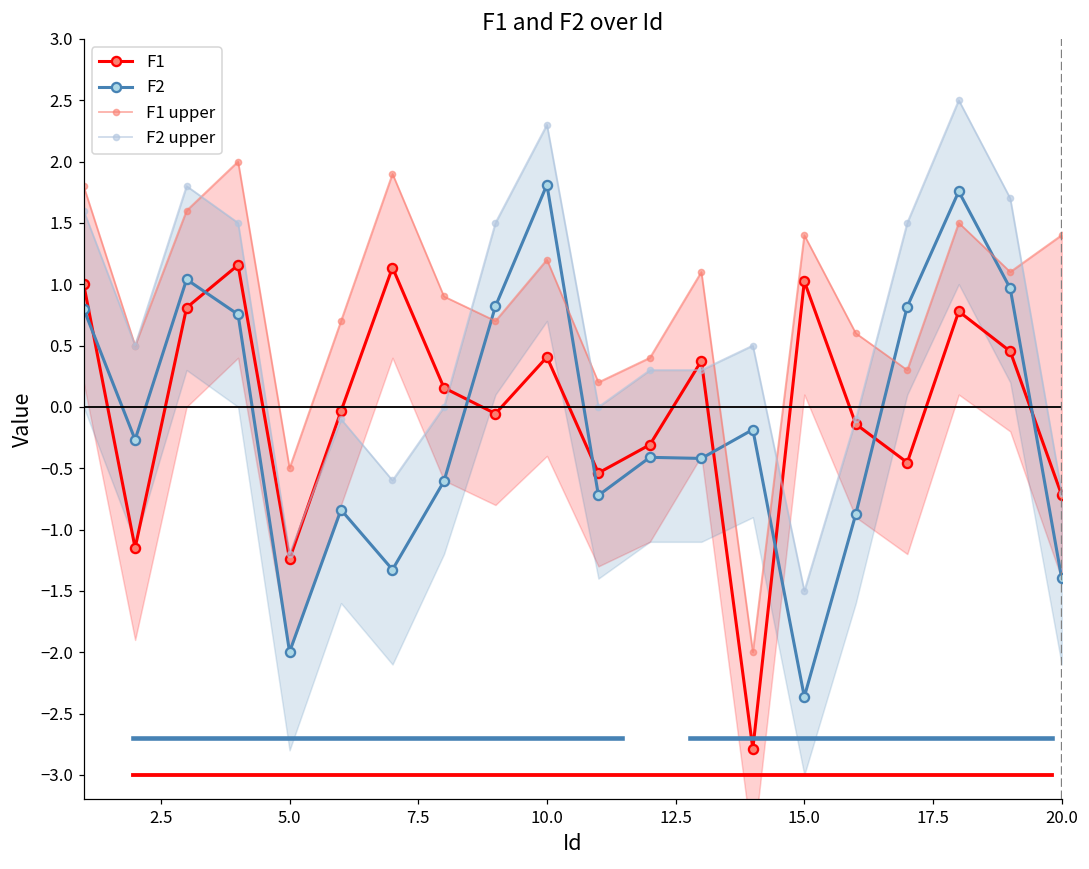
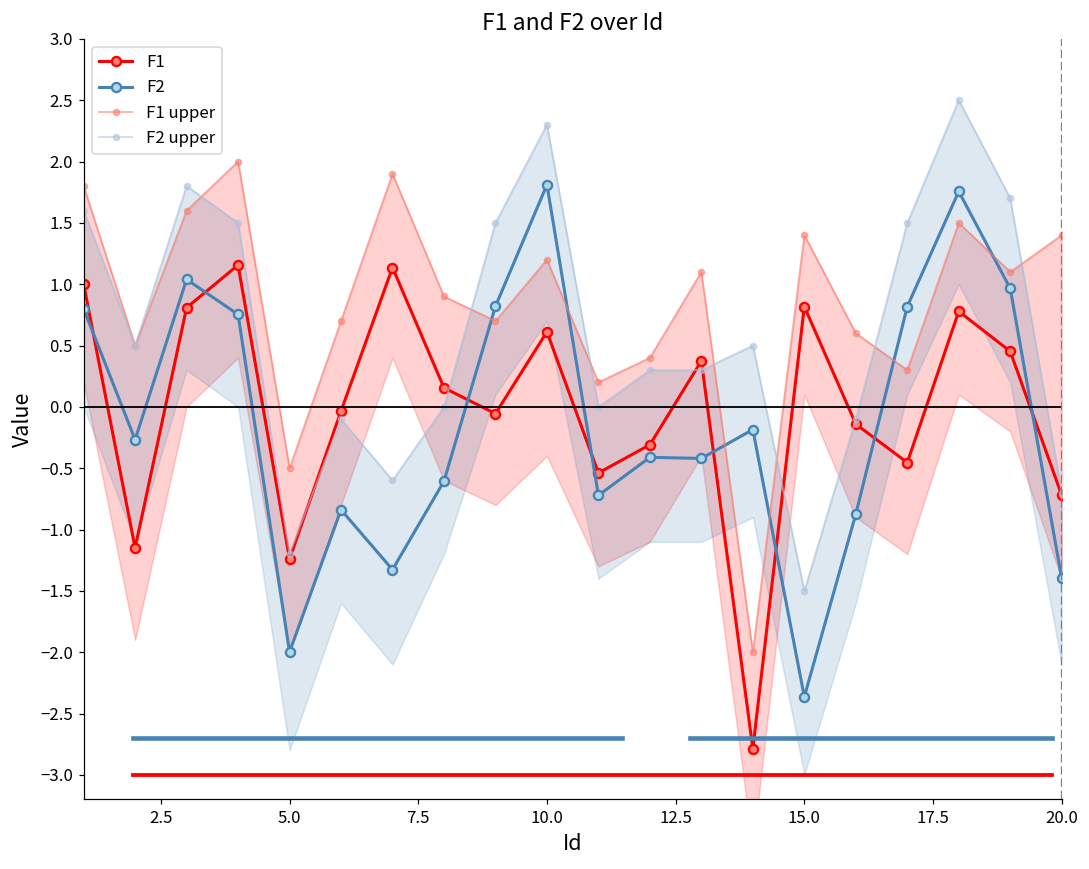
  {
    "F1": {
      "5.0": -1.24,
-     "10.0": 0.41,
-     "15.0": 1.02
+     "10.0": 0.61,
+     "15.0": 0.82
    },
    "F2": {
      "5.0": -2.00,
      "10.0": 1.81,
      "15.0": -2.36,
      "20.0": -1.40
    },
    "F1 upper": {
      "5.0": -0.50,
      "10.0": 1.20,
      "15.0": 1.40,
      "20.0": 1.40
    },
    "F2 upper": {
      "5.0": -1.20,
      "10.0": 2.30,
      "15.0": -1.50
    }
  }
